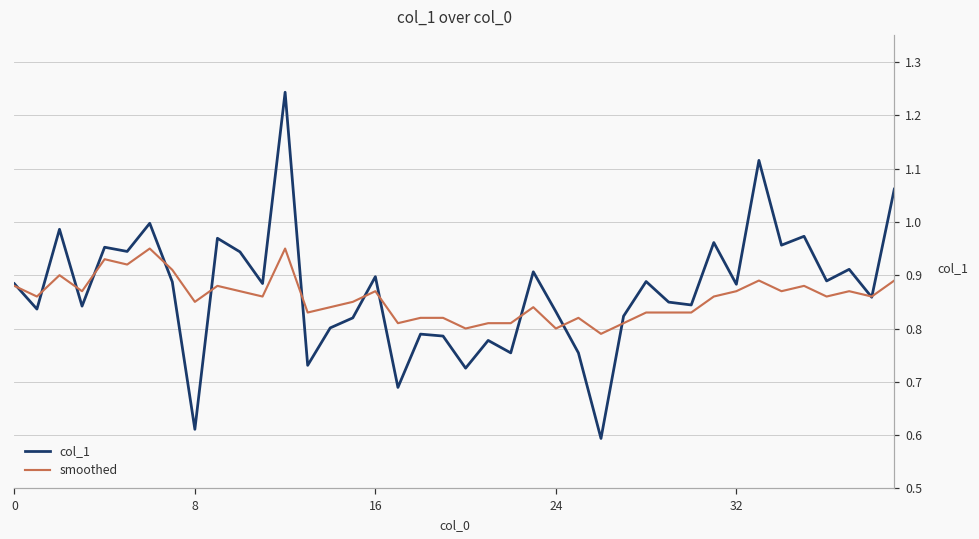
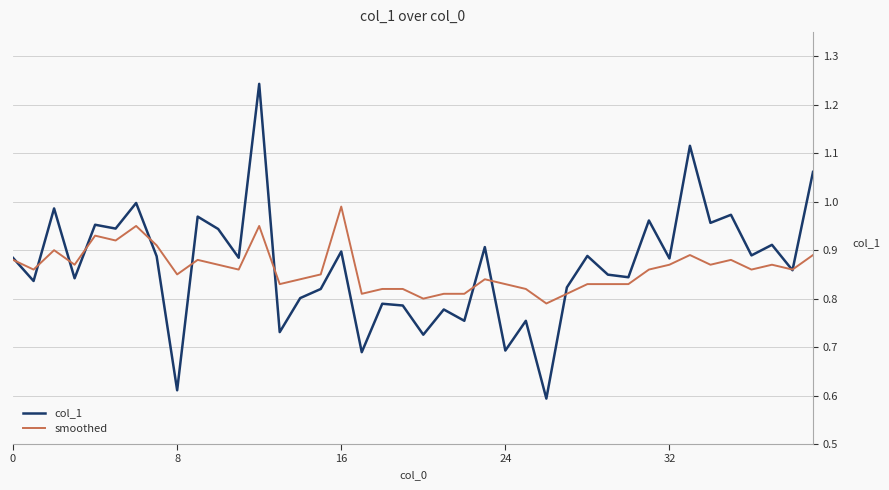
  {
    "col_1": {
      "8": 0.61,
      "16": 0.90,
-     "24": 0.83,
+     "24": 0.69,
      "32": 0.88
    },
    "smoothed": {
      "8": 0.85,
-     "16": 0.87,
-     "24": 0.80,
+     "16": 0.99,
+     "24": 0.83,
      "32": 0.87
    }
  }
